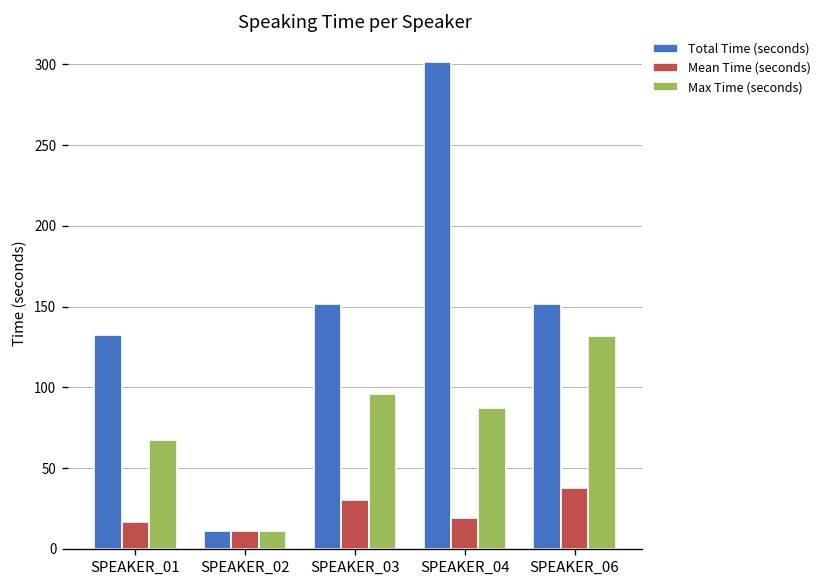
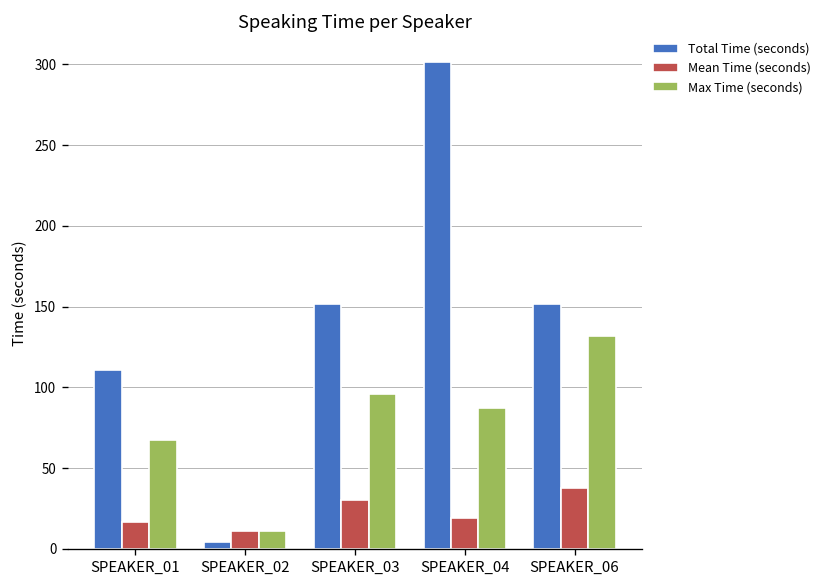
  {
    "Total Time (seconds)": {
-     "SPEAKER_01": 133,
-     "SPEAKER_02": 11,
+     "SPEAKER_01": 111,
+     "SPEAKER_02": 4,
      "SPEAKER_03": 151,
      "SPEAKER_04": 302,
      "SPEAKER_06": 151
    },
    "Mean Time (seconds)": {
      "SPEAKER_01": 17,
      "SPEAKER_02": 11,
      "SPEAKER_03": 30,
      "SPEAKER_04": 19,
      "SPEAKER_06": 38
    },
    "Max Time (seconds)": {
      "SPEAKER_01": 67,
      "SPEAKER_02": 11,
      "SPEAKER_03": 96,
      "SPEAKER_04": 87,
      "SPEAKER_06": 132
    }
  }
